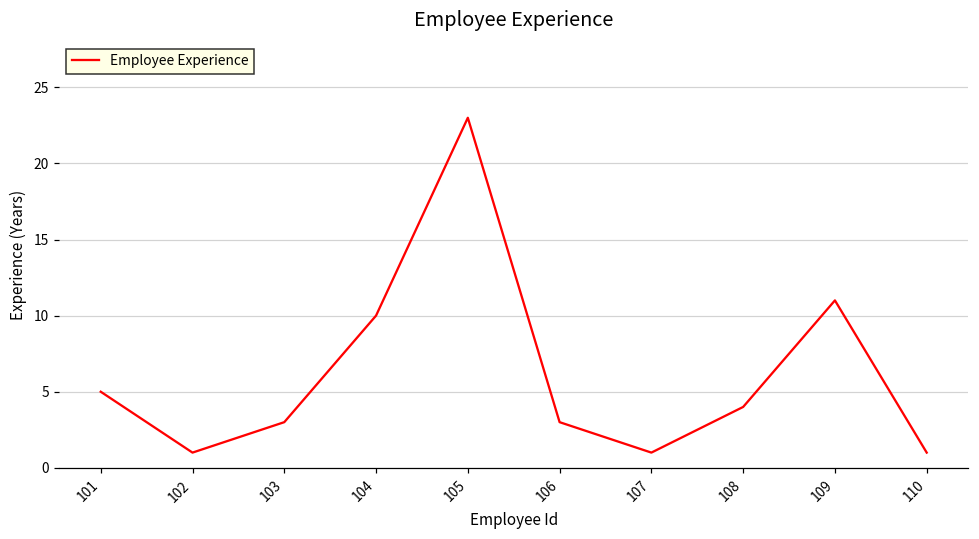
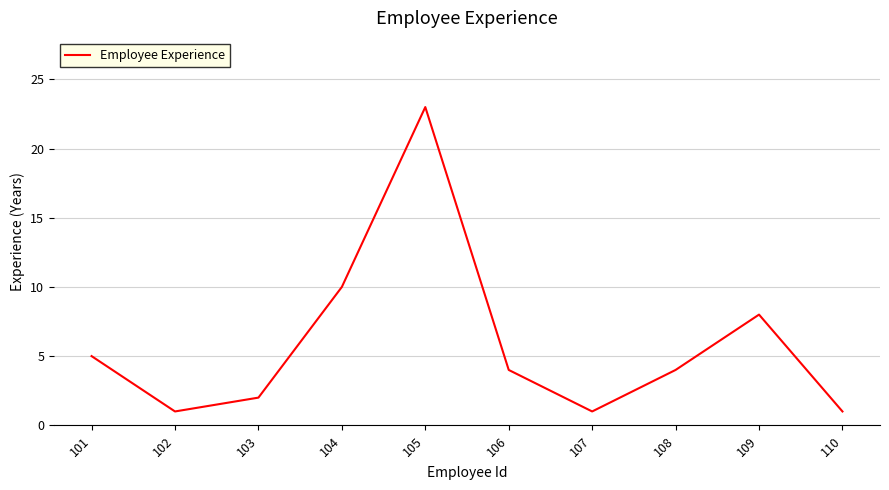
  {
    "101": 5,
    "102": 1,
-   "103": 3,
+   "103": 2,
    "104": 10,
    "105": 23,
-   "106": 3,
+   "106": 4,
    "107": 1,
    "108": 4,
-   "109": 11,
+   "109": 8,
    "110": 1
  }
